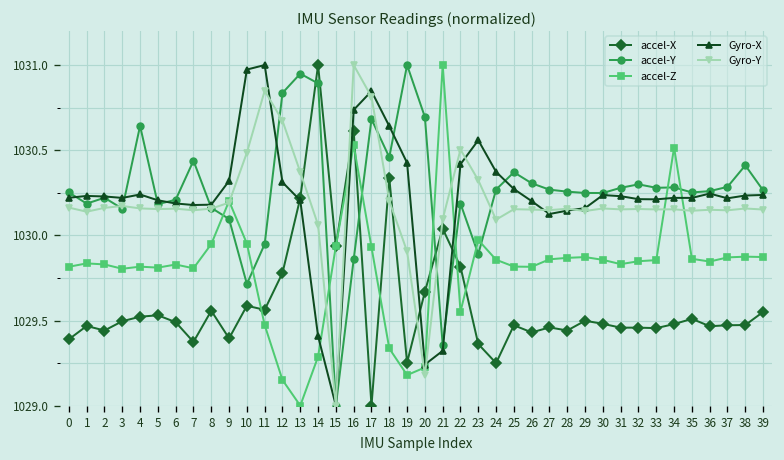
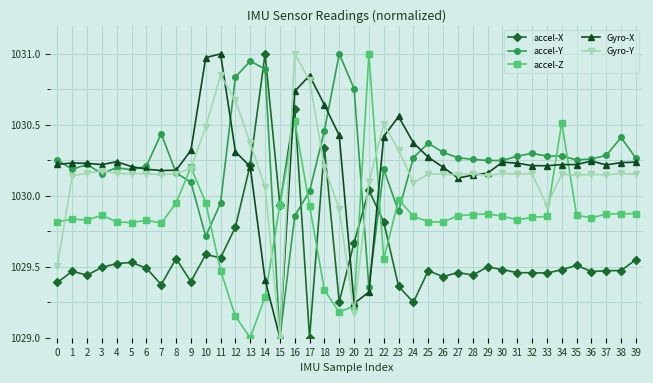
  {
    "accel-Y": {
      "0": 1030.25,
      "1": 1030.19,
-     "4": 1030.64,
+     "4": 1030.20,
      "5": 1030.18,
      "6": 1030.21,
      "7": 1030.44,
      "9": 1030.10,
      "10": 1029.71,
      "11": 1029.95,
      "12": 1030.84,
      "13": 1030.95,
      "14": 1030.89,
      "16": 1029.86,
-     "17": 1030.68,
+     "17": 1030.03,
      "18": 1030.46,
      "19": 1031.00,
-     "20": 1030.70,
+     "20": 1030.76,
      "21": 1029.36,
      "22": 1030.19,
      "23": 1029.89,
      "24": 1030.27,
      "25": 1030.37,
      "26": 1030.31,
      "27": 1030.27,
      "28": 1030.26,
      "29": 1030.25,
      "31": 1030.28,
      "32": 1030.30,
      "33": 1030.28,
      "34": 1030.28,
      "35": 1030.25,
      "37": 1030.28,
      "38": 1030.41,
      "39": 1030.26
    },
    "accel-Z": {
      "0": 1029.82,
      "1": 1029.84,
      "2": 1029.83,
-     "3": 1029.80,
+     "3": 1029.86,
      "4": 1029.82,
      "5": 1029.81,
      "6": 1029.83,
      "7": 1029.81,
      "8": 1029.95,
      "10": 1029.95,
      "11": 1029.47,
      "12": 1029.15,
      "13": 1029.00,
      "14": 1029.29,
      "16": 1030.53,
      "17": 1029.93,
      "18": 1029.34,
      "19": 1029.18,
      "21": 1031.00,
      "22": 1029.55,
      "23": 1029.97,
      "24": 1029.86,
      "25": 1029.82,
      "26": 1029.82,
      "27": 1029.86,
      "28": 1029.87,
      "29": 1029.87,
      "30": 1029.86,
      "31": 1029.83,
      "32": 1029.85,
      "33": 1029.85,
      "34": 1030.52,
      "35": 1029.86,
      "36": 1029.85,
      "37": 1029.87,
      "38": 1029.87,
      "39": 1029.87
    },
    "Gyro-Y": {
-     "0": 1030.16,
+     "0": 1029.51,
      "1": 1030.14,
      "2": 1030.16,
      "4": 1030.16,
      "5": 1030.15,
      "6": 1030.16,
      "7": 1030.15,
      "10": 1030.49,
      "11": 1030.85,
      "12": 1030.67,
      "13": 1030.37,
      "14": 1030.06,
      "16": 1031.00,
      "17": 1030.81,
      "18": 1030.20,
      "19": 1029.91,
      "20": 1029.18,
      "21": 1030.09,
      "22": 1030.50,
      "23": 1030.32,
      "24": 1030.09,
      "25": 1030.15,
      "26": 1030.15,
      "27": 1030.15,
      "30": 1030.16,
      "31": 1030.15,
      "32": 1030.15,
-     "33": 1030.15,
+     "33": 1029.93,
      "34": 1030.15,
      "35": 1030.14,
      "36": 1030.15,
      "37": 1030.15,
      "38": 1030.16,
      "39": 1030.15
    }
  }
